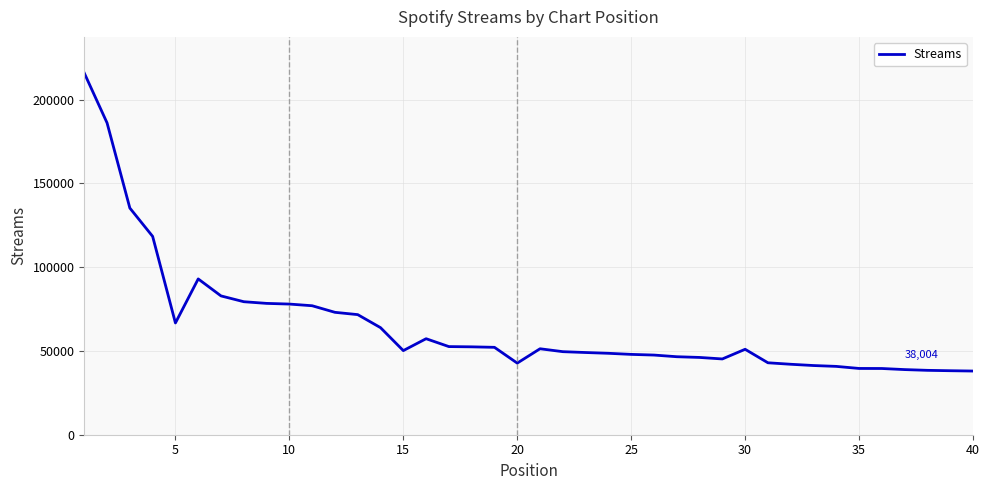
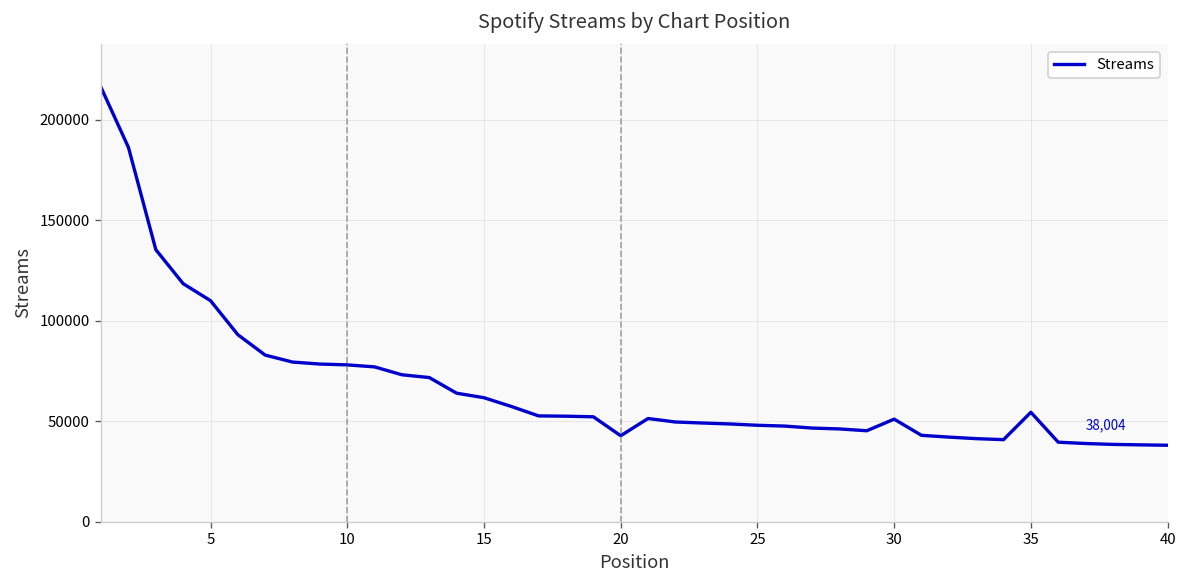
  {
-   "5": 67000,
+   "5": 110000,
    "10": 78000,
-   "15": 50000,
+   "15": 62000,
    "20": 43000,
    "25": 48000,
    "30": 51000,
-   "35": 40000,
+   "35": 54000,
    "40": 38000
  }
